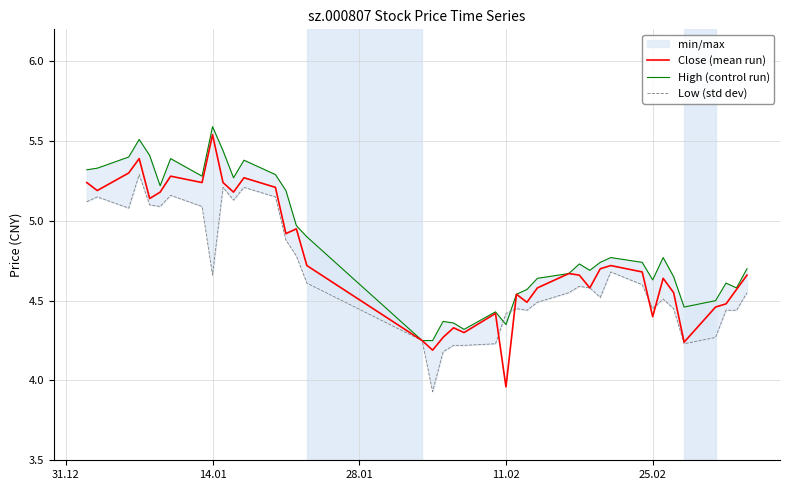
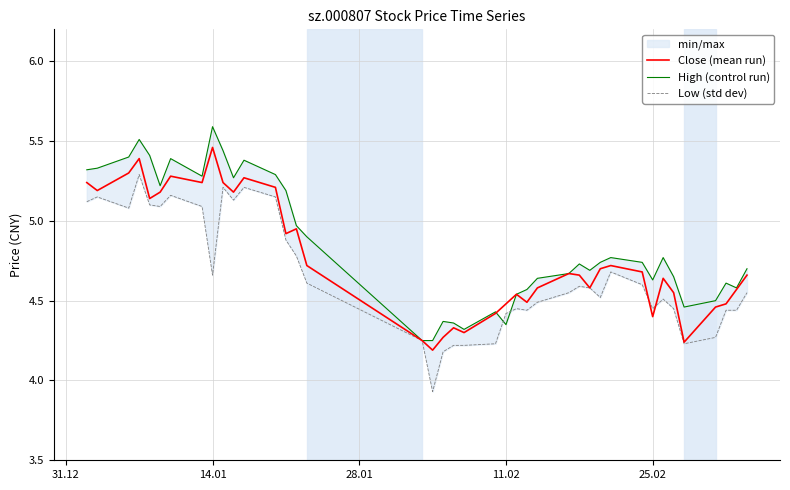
  {
    "Close (mean run)": {
-     "14.01": 5.54,
-     "11.02": 3.96,
+     "14.01": 5.46,
+     "11.02": 4.48,
      "25.02": 4.40
    },
    "High (control run)": {
      "11.02": 4.35
    },
    "Low (std dev)": {
      "14.01": 4.66,
      "25.02": 4.45
    }
  }
